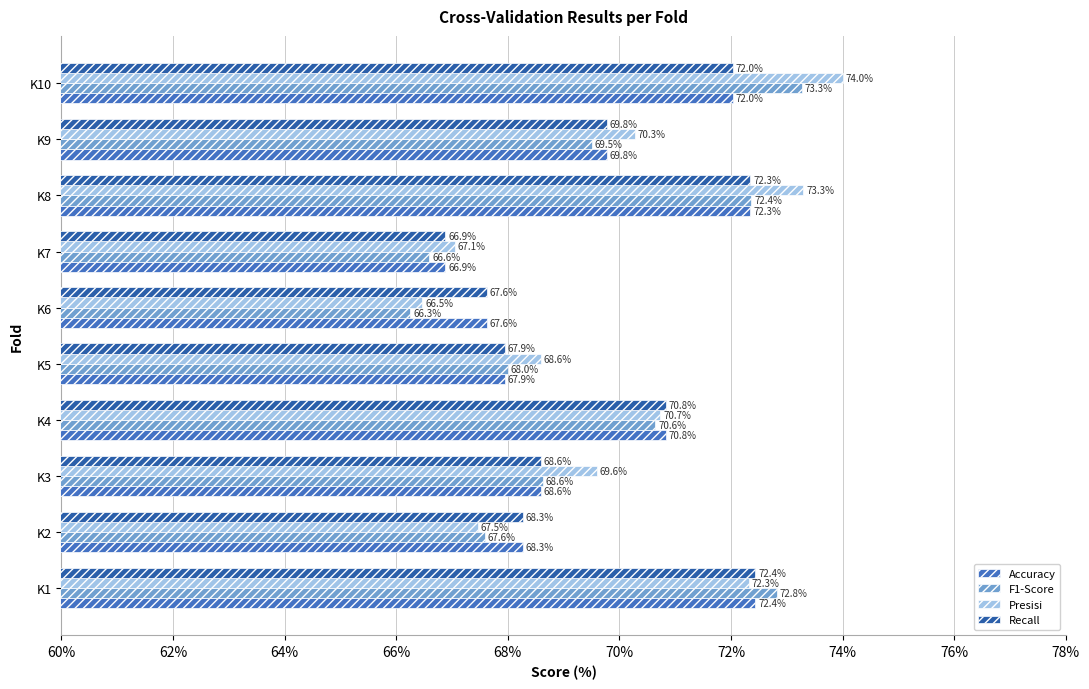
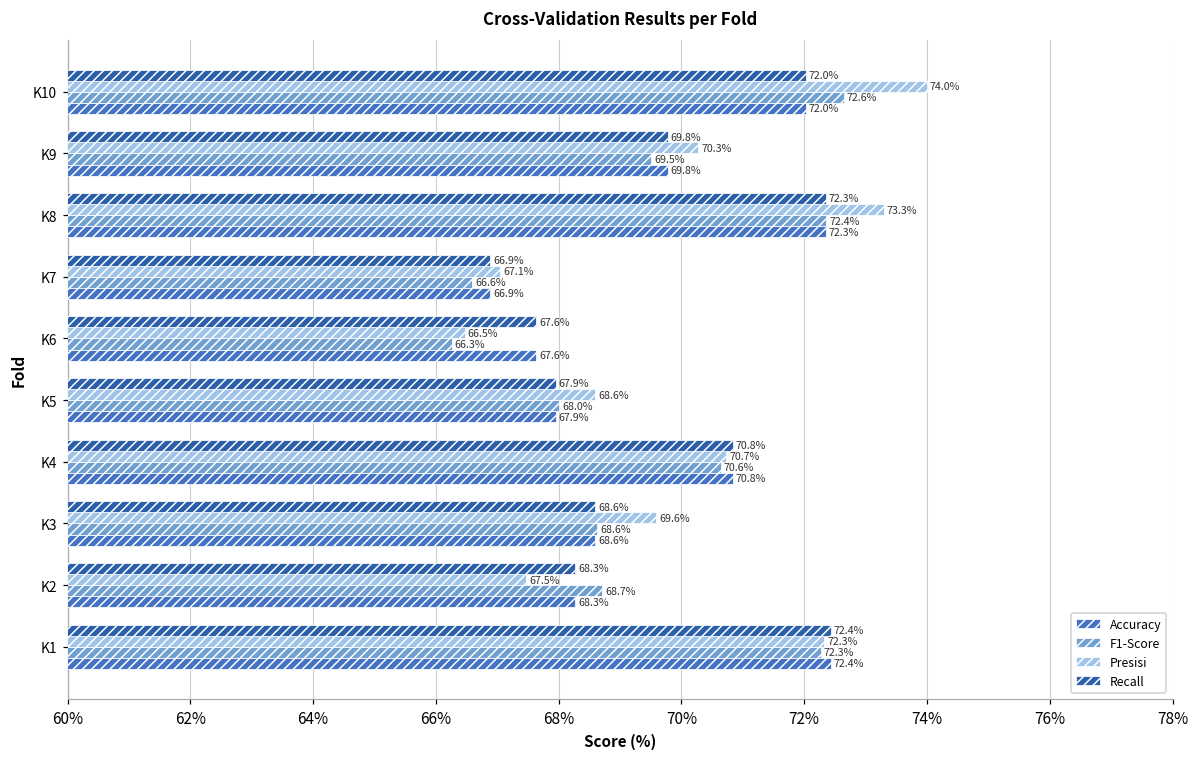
  {
    "F1-Score": {
-     "K10": "73.3%",
+     "K10": "72.6%",
      "K9": "69.5%",
      "K8": "72.4%",
      "K7": "66.6%",
      "K6": "66.3%",
      "K5": "68.0%",
      "K4": "70.6%",
      "K3": "68.6%",
-     "K2": "67.6%",
-     "K1": "72.8%"
+     "K2": "68.7%",
+     "K1": "72.3%"
    },
    "Presisi": {
      "K10": "74.0%",
      "K9": "70.3%",
      "K8": "73.3%",
      "K7": "67.1%",
      "K6": "66.5%",
      "K5": "68.6%",
      "K4": "70.7%",
      "K3": "69.6%",
      "K2": "67.5%",
      "K1": "72.3%"
    }
  }
